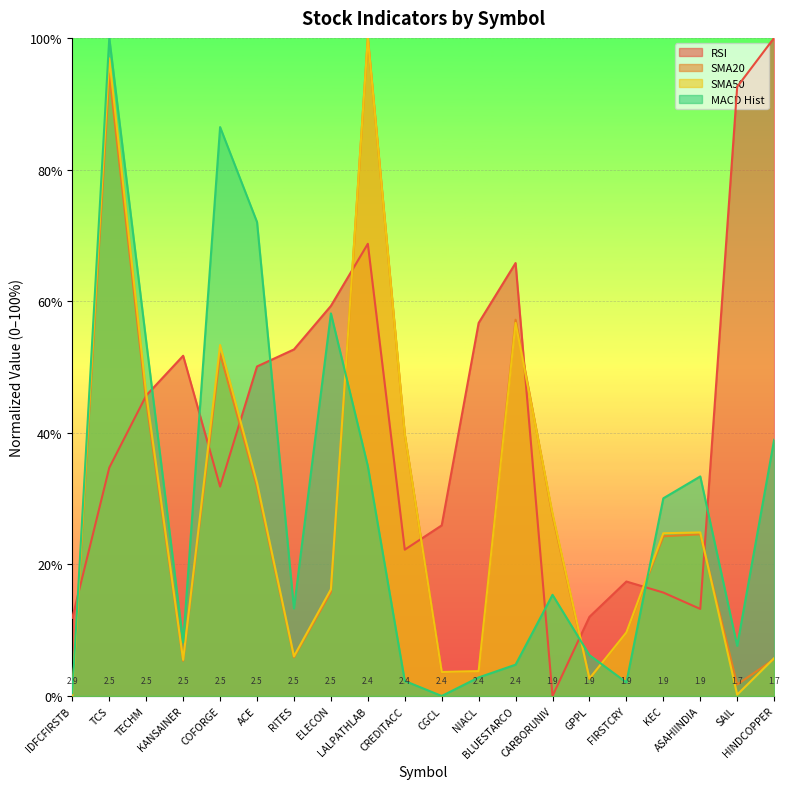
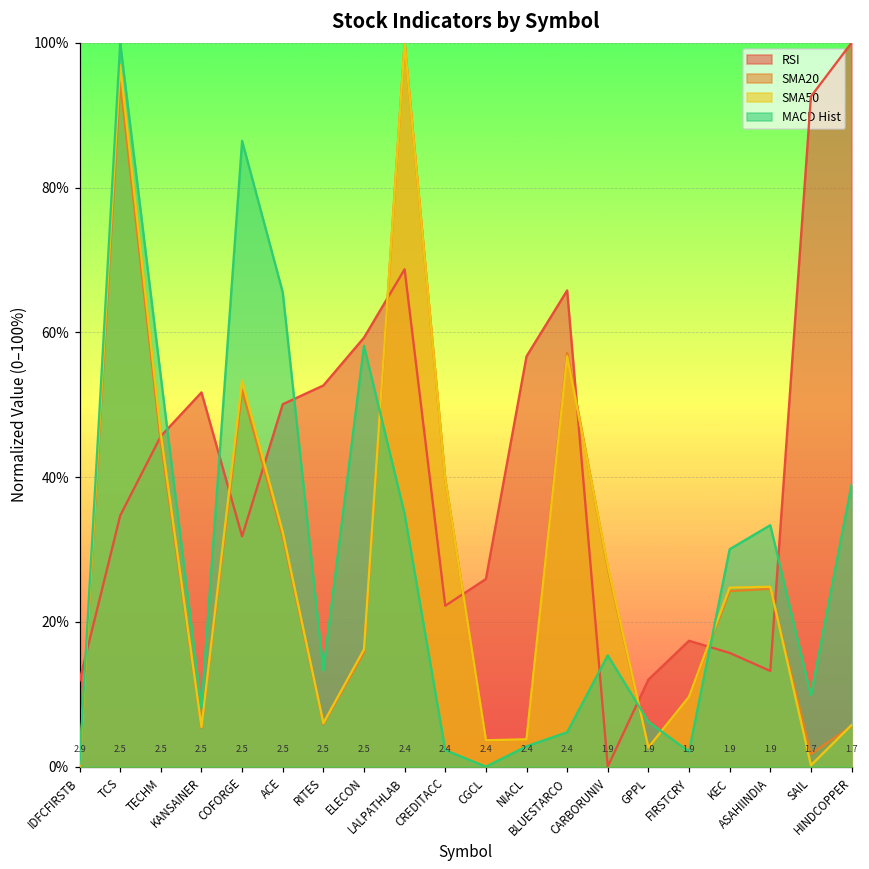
  {
    "SMA50": {
      "TCS": "97%",
      "COFORGE": "53%",
      "ACE": "32%",
      "ELECON": "16%",
      "BLUESTARCO": "57%",
      "KEC": "25%",
      "SAIL": "0%"
    },
    "MACD Hist": {
      "TCS": "100%",
      "TECHM": "54%",
      "KANSAINER": "8%",
      "COFORGE": "86%",
-     "ACE": "72%",
+     "ACE": "66%",
      "RITES": "13%",
      "ELECON": "58%",
      "LALPATHLAB": "35%",
      "CGCL": "0%",
      "CARBORUNIV": "15%",
      "GPPL": "6%",
      "KEC": "30%",
      "ASAHIINDIA": "33%",
-     "SAIL": "8%",
+     "SAIL": "10%",
      "HINDCOPPER": "39%"
    }
  }
